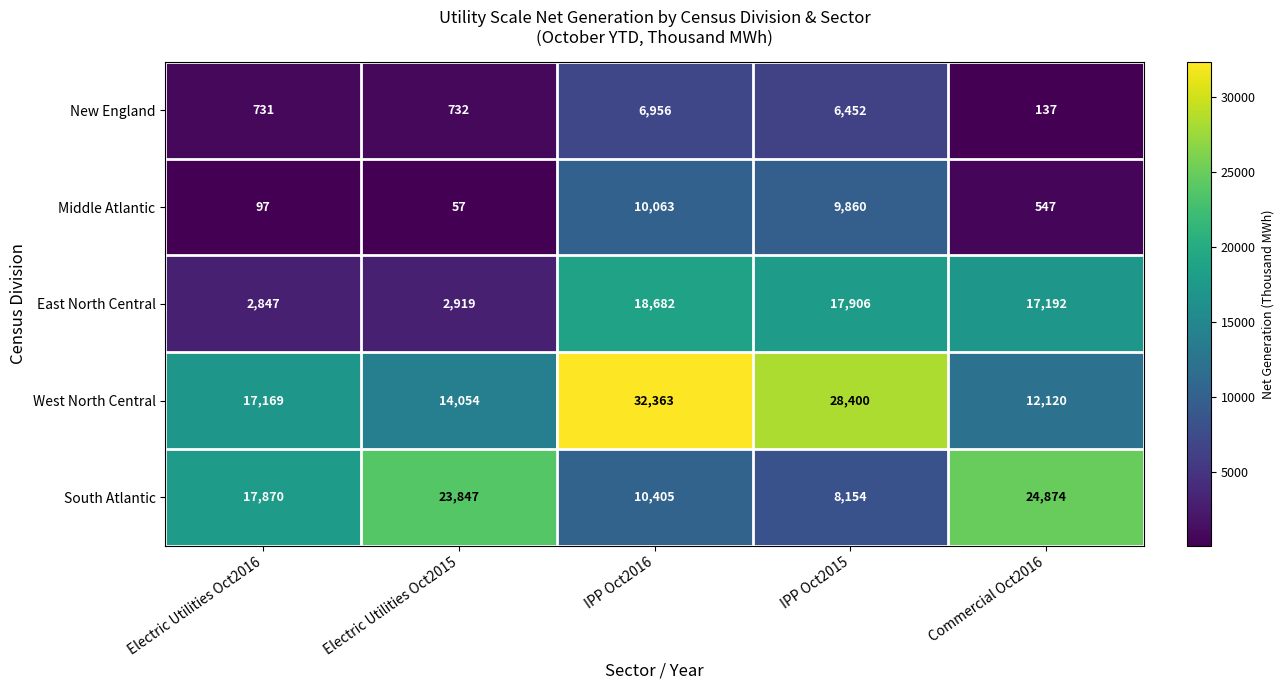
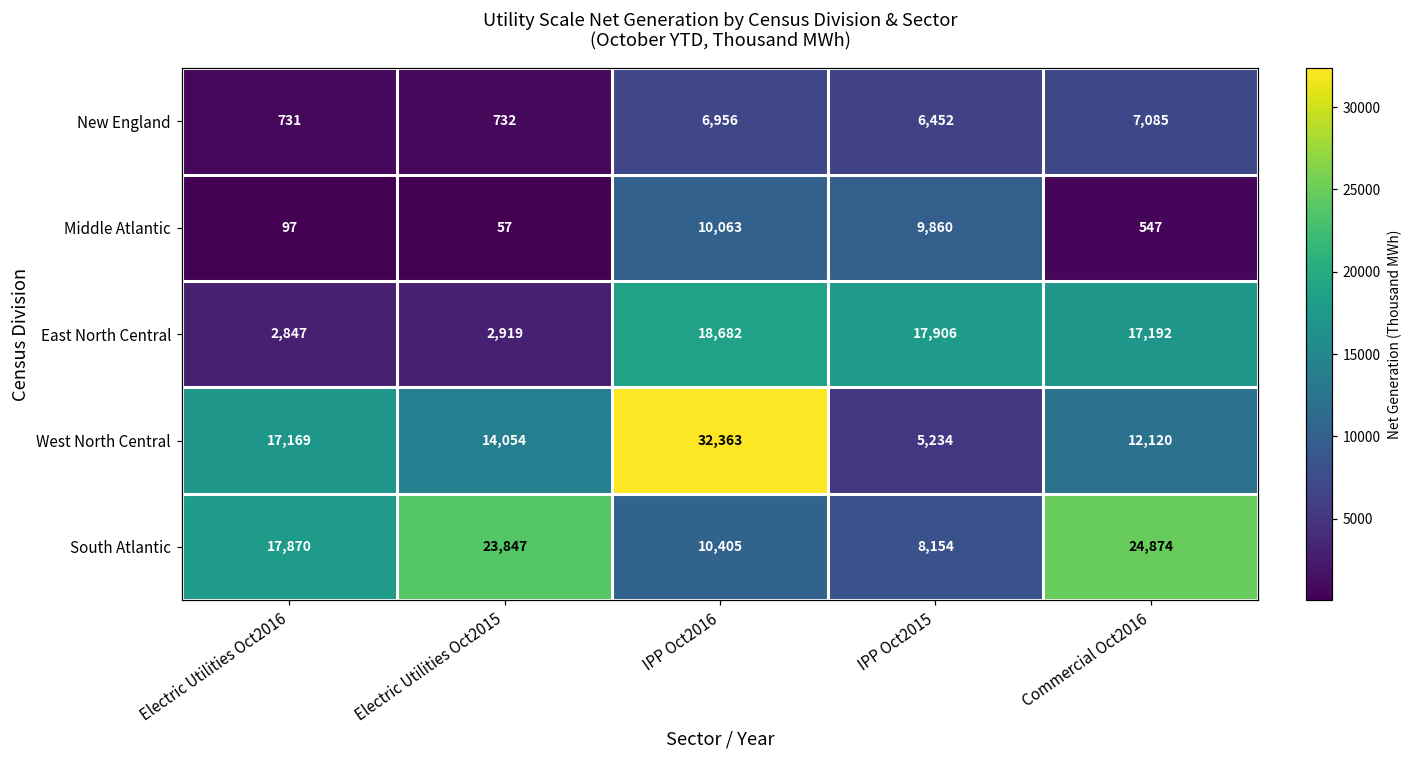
  {
    "New England": {
      "Electric Utilities Oct2016": "731",
      "Electric Utilities Oct2015": "732",
      "IPP Oct2016": "6,956",
      "IPP Oct2015": "6,452",
-     "Commercial Oct2016": "137"
+     "Commercial Oct2016": "7,085"
    },
    "Middle Atlantic": {
      "Electric Utilities Oct2016": "97",
      "Electric Utilities Oct2015": "57",
      "IPP Oct2016": "10,063",
      "IPP Oct2015": "9,860",
      "Commercial Oct2016": "547"
    },
    "East North Central": {
      "Electric Utilities Oct2016": "2,847",
      "Electric Utilities Oct2015": "2,919",
      "IPP Oct2016": "18,682",
      "IPP Oct2015": "17,906",
      "Commercial Oct2016": "17,192"
    },
    "West North Central": {
      "Electric Utilities Oct2016": "17,169",
      "Electric Utilities Oct2015": "14,054",
      "IPP Oct2016": "32,363",
-     "IPP Oct2015": "28,400",
+     "IPP Oct2015": "5,234",
      "Commercial Oct2016": "12,120"
    },
    "South Atlantic": {
      "Electric Utilities Oct2016": "17,870",
      "Electric Utilities Oct2015": "23,847",
      "IPP Oct2016": "10,405",
      "IPP Oct2015": "8,154",
      "Commercial Oct2016": "24,874"
    }
  }
